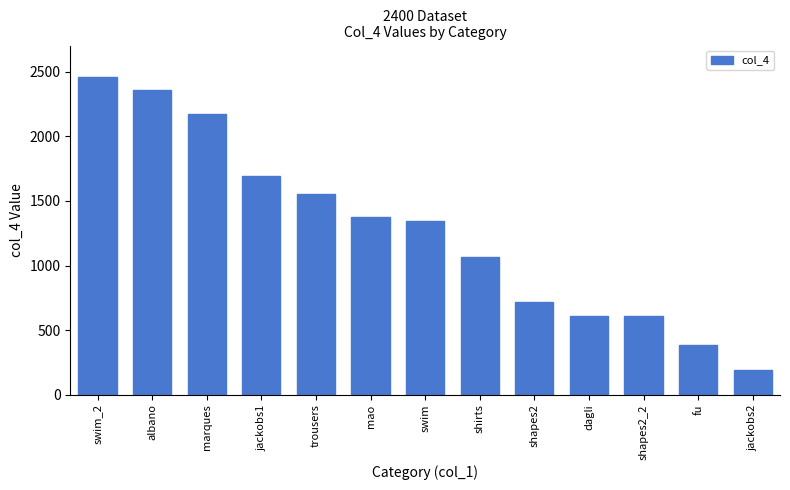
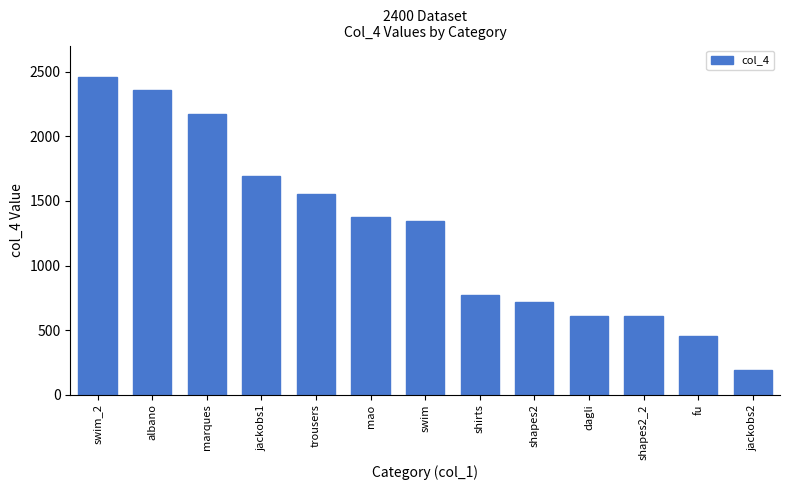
  {
    "swim_2": 2460,
    "albano": 2360,
    "marques": 2170,
    "jackobs1": 1700,
    "trousers": 1550,
    "mao": 1380,
    "swim": 1340,
-   "shirts": 1060,
+   "shirts": 770,
    "shapes2": 720,
    "dagli": 610,
    "shapes2_2": 610,
-   "fu": 380,
+   "fu": 450,
    "jackobs2": 190
  }
